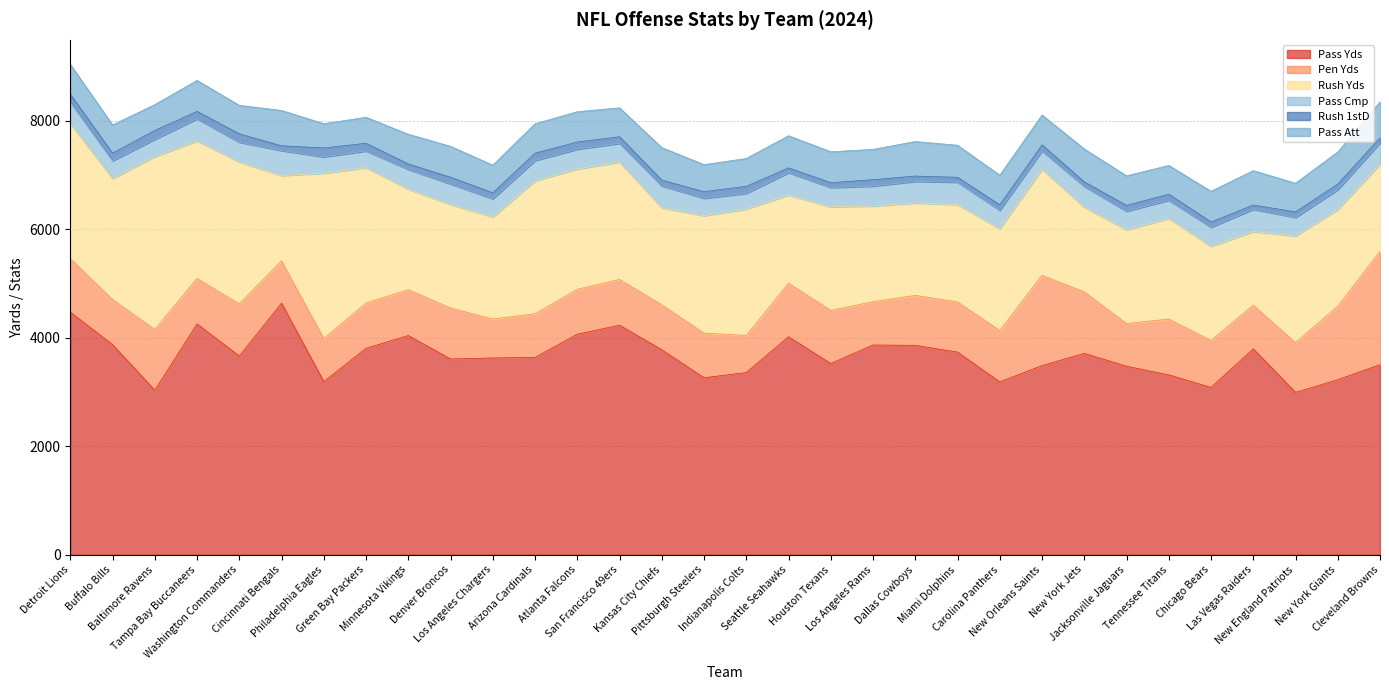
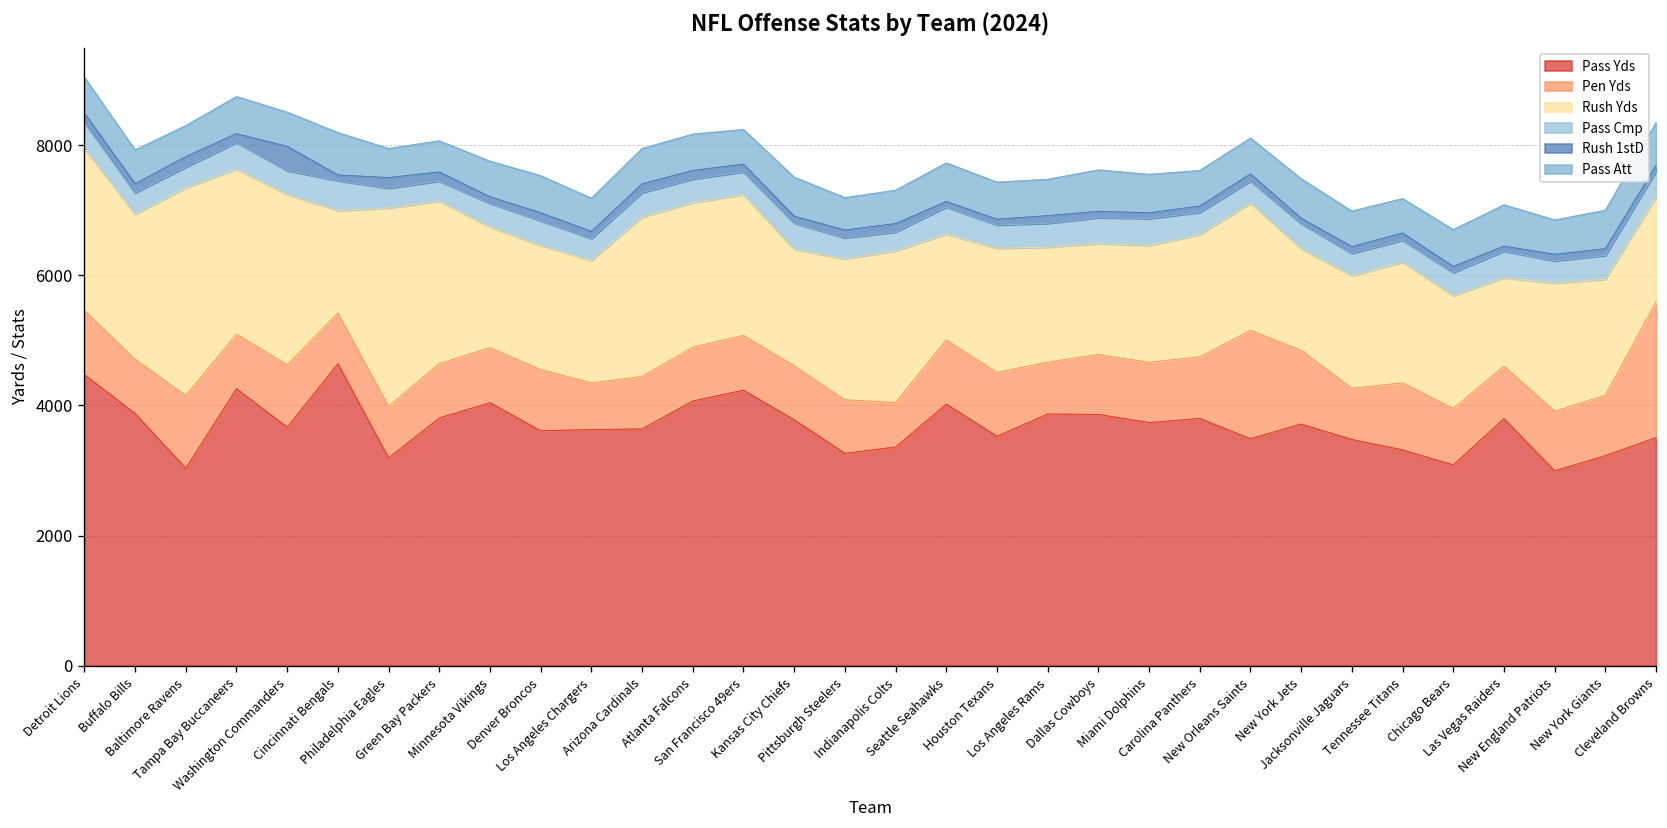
  {
    "Pass Yds": {
      "Detroit Lions": 4500,
      "Buffalo Bills": 3900,
      "Baltimore Ravens": 3000,
      "Tampa Bay Buccaneers": 4300,
      "Washington Commanders": 3700,
      "Cincinnati Bengals": 4600,
      "Philadelphia Eagles": 3200,
      "Green Bay Packers": 3800,
      "Minnesota Vikings": 4000,
      "Denver Broncos": 3600,
      "Los Angeles Chargers": 3600,
      "Arizona Cardinals": 3600,
      "Atlanta Falcons": 4100,
      "San Francisco 49ers": 4200,
      "Kansas City Chiefs": 3800,
      "Pittsburgh Steelers": 3300,
      "Indianapolis Colts": 3400,
      "Seattle Seahawks": 4000,
      "Houston Texans": 3500,
      "Los Angeles Rams": 3900,
      "Dallas Cowboys": 3900,
      "Miami Dolphins": 3700,
-     "Carolina Panthers": 3200,
+     "Carolina Panthers": 3800,
      "New Orleans Saints": 3500,
      "New York Jets": 3700,
      "Jacksonville Jaguars": 3500,
      "Tennessee Titans": 3300,
      "Chicago Bears": 3100,
      "Las Vegas Raiders": 3800,
      "New England Patriots": 3000,
      "New York Giants": 3200,
      "Cleveland Browns": 3500
    },
    "Pen Yds": {
      "Detroit Lions": 1000,
      "Buffalo Bills": 800,
      "Baltimore Ravens": 1100,
      "Tampa Bay Buccaneers": 800,
      "Washington Commanders": 1000,
      "Cincinnati Bengals": 800,
      "Philadelphia Eagles": 800,
      "Green Bay Packers": 800,
      "Minnesota Vikings": 800,
      "Denver Broncos": 900,
      "Los Angeles Chargers": 700,
      "Arizona Cardinals": 800,
      "Atlanta Falcons": 800,
      "San Francisco 49ers": 800,
      "Kansas City Chiefs": 800,
      "Pittsburgh Steelers": 800,
      "Indianapolis Colts": 700,
      "Seattle Seahawks": 1000,
      "Houston Texans": 1000,
      "Los Angeles Rams": 800,
      "Dallas Cowboys": 900,
      "Miami Dolphins": 900,
      "Carolina Panthers": 900,
      "New Orleans Saints": 1700,
      "New York Jets": 1100,
      "Jacksonville Jaguars": 800,
      "Tennessee Titans": 1000,
      "Chicago Bears": 900,
      "Las Vegas Raiders": 800,
      "New England Patriots": 900,
-     "New York Giants": 1400,
+     "New York Giants": 900,
      "Cleveland Browns": 2100
    },
    "Rush Yds": {
      "Detroit Lions": 2500,
      "Buffalo Bills": 2200,
      "Baltimore Ravens": 3200,
      "Tampa Bay Buccaneers": 2500,
      "Washington Commanders": 2600,
      "Cincinnati Bengals": 1600,
      "Philadelphia Eagles": 3000,
      "Green Bay Packers": 2500,
      "Minnesota Vikings": 1900,
      "Denver Broncos": 1900,
      "Los Angeles Chargers": 1900,
      "Arizona Cardinals": 2500,
      "Atlanta Falcons": 2200,
      "San Francisco 49ers": 2200,
      "Kansas City Chiefs": 1800,
      "Pittsburgh Steelers": 2200,
      "Indianapolis Colts": 2300,
      "Seattle Seahawks": 1600,
      "Houston Texans": 1900,
      "Los Angeles Rams": 1800,
      "Dallas Cowboys": 1700,
      "Miami Dolphins": 1800,
      "Carolina Panthers": 1900,
      "New Orleans Saints": 2000,
      "New York Jets": 1600,
      "Jacksonville Jaguars": 1700,
      "Tennessee Titans": 1900,
      "Chicago Bears": 1700,
      "Las Vegas Raiders": 1400,
      "New England Patriots": 2000,
      "New York Giants": 1800,
      "Cleveland Browns": 1600
    },
    "Rush 1stD": {
      "Detroit Lions": 100,
      "Buffalo Bills": 100,
      "Baltimore Ravens": 200,
      "Tampa Bay Buccaneers": 100,
-     "Washington Commanders": 200,
+     "Washington Commanders": 400,
      "Cincinnati Bengals": 100,
      "Philadelphia Eagles": 200,
      "Green Bay Packers": 100,
      "Minnesota Vikings": 100,
      "Denver Broncos": 100,
      "Los Angeles Chargers": 100,
      "Arizona Cardinals": 100,
      "Atlanta Falcons": 100,
      "San Francisco 49ers": 100,
      "Kansas City Chiefs": 100,
      "Pittsburgh Steelers": 100,
      "Indianapolis Colts": 100,
      "Seattle Seahawks": 100,
      "Houston Texans": 100,
      "Los Angeles Rams": 100,
      "Dallas Cowboys": 100,
      "Miami Dolphins": 100,
      "Carolina Panthers": 100,
      "New Orleans Saints": 100,
      "New York Jets": 100,
      "Jacksonville Jaguars": 100,
      "Tennessee Titans": 100,
      "Chicago Bears": 100,
      "Las Vegas Raiders": 100,
      "New England Patriots": 100,
      "New York Giants": 100,
      "Cleveland Browns": 100
    }
  }
